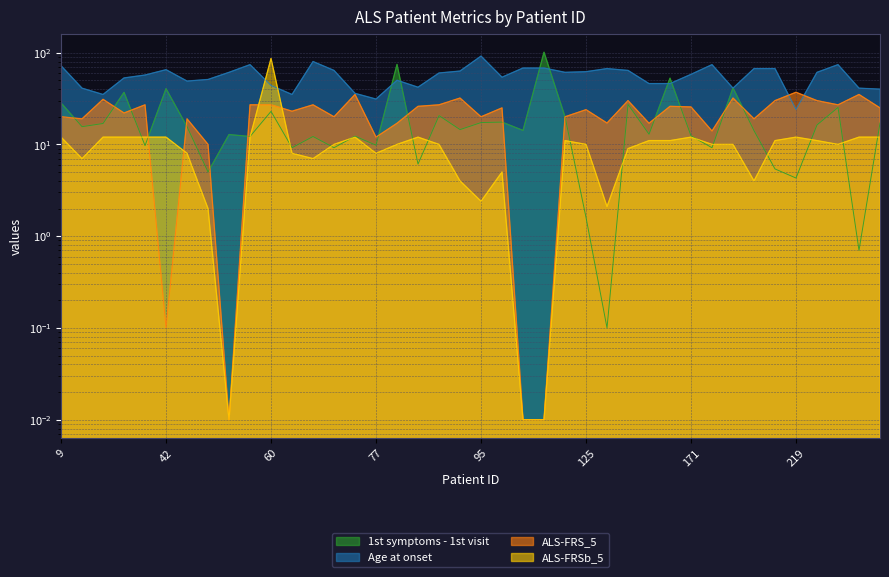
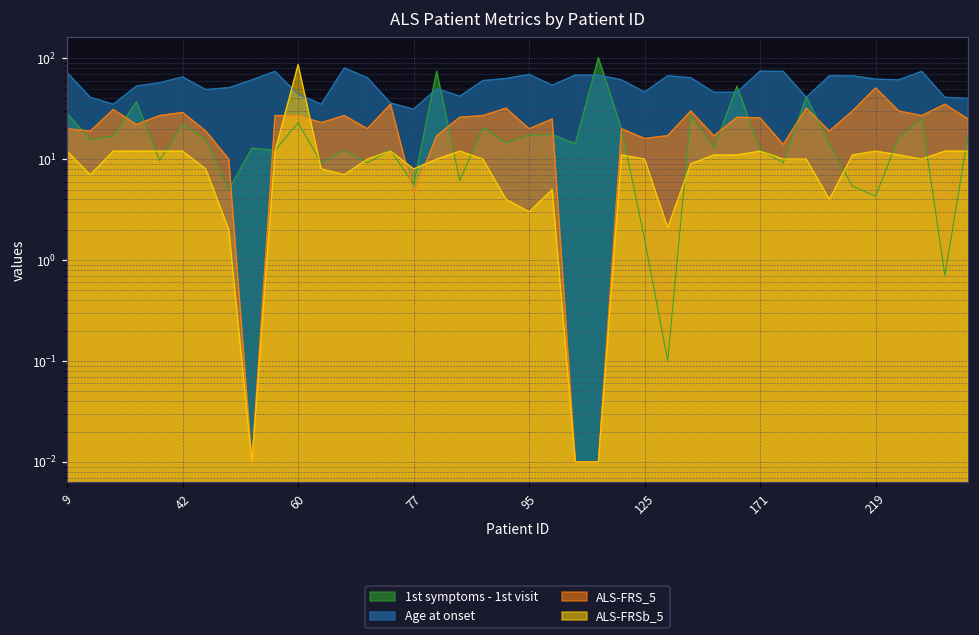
  {
    "1st symptoms - 1st visit": {
-     "42": 40,
+     "42": 22,
      "60": 23,
-     "77": 10,
+     "77": 6,
      "95": 17,
      "125": 1.6,
      "219": 4
    },
    "Age at onset": {
      "42": 70,
      "60": 40,
      "77": 31,
-     "95": 90,
-     "125": 60,
-     "171": 60,
-     "219": 24
+     "95": 70,
+     "125": 50,
+     "171": 70,
+     "219": 60
    },
    "ALS-FRS_5": {
-     "42": 0.1,
+     "42": 29,
      "60": 27,
-     "77": 12,
+     "77": 5,
      "95": 20,
-     "125": 24,
+     "125": 16,
      "171": 26,
-     "219": 37
+     "219": 50
    },
    "ALS-FRSb_5": {
      "42": 12,
      "60": 90,
      "77": 8,
-     "95": 2.4,
+     "95": 3.0,
      "125": 10,
      "219": 12
    }
  }
